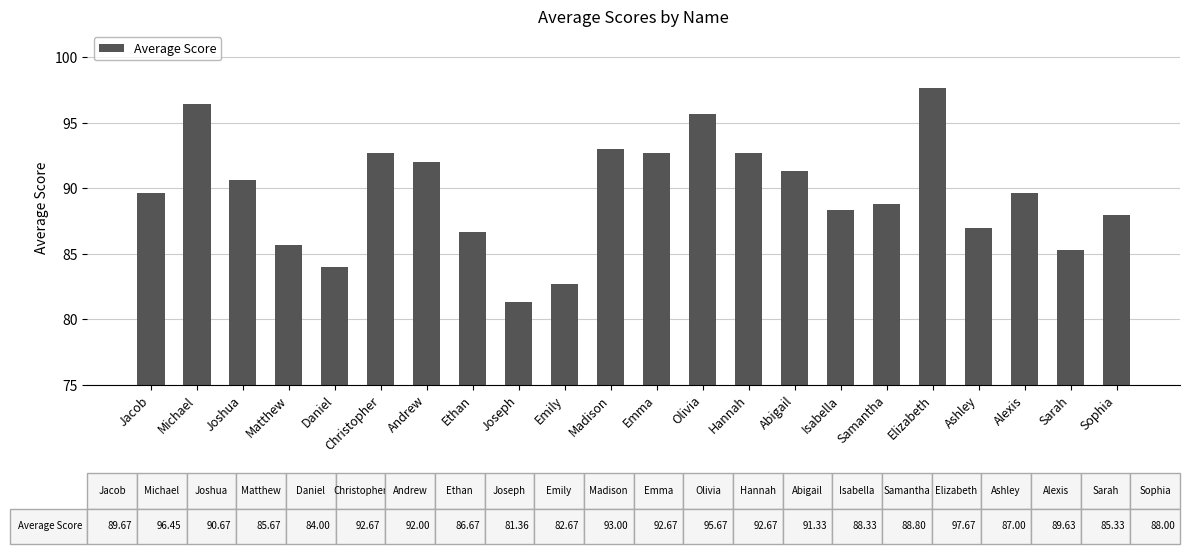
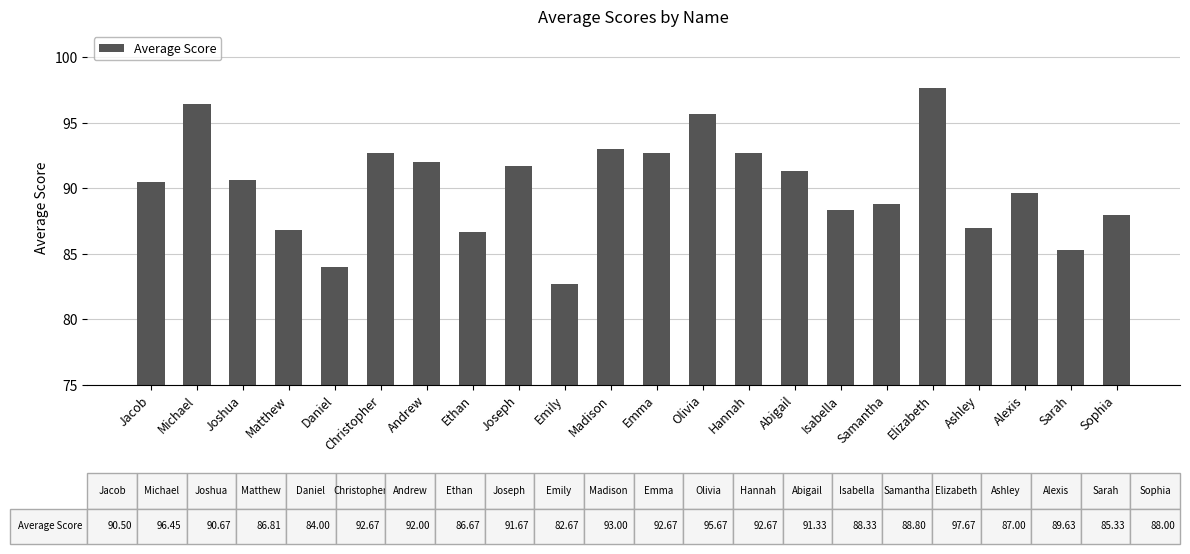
  {
-   "Jacob": 89.67,
-   "Matthew": 85.67,
+   "Jacob": 90.50,
+   "Matthew": 86.81,
    "Christopher": 92.67,
    "Andrew": 92.00,
    "Ethan": 86.67,
-   "Joseph": 81.36,
+   "Joseph": 91.67,
    "Emily": 82.67,
    "Madison": 93.00,
    "Emma": 92.67,
    "Olivia": 95.67
  }
